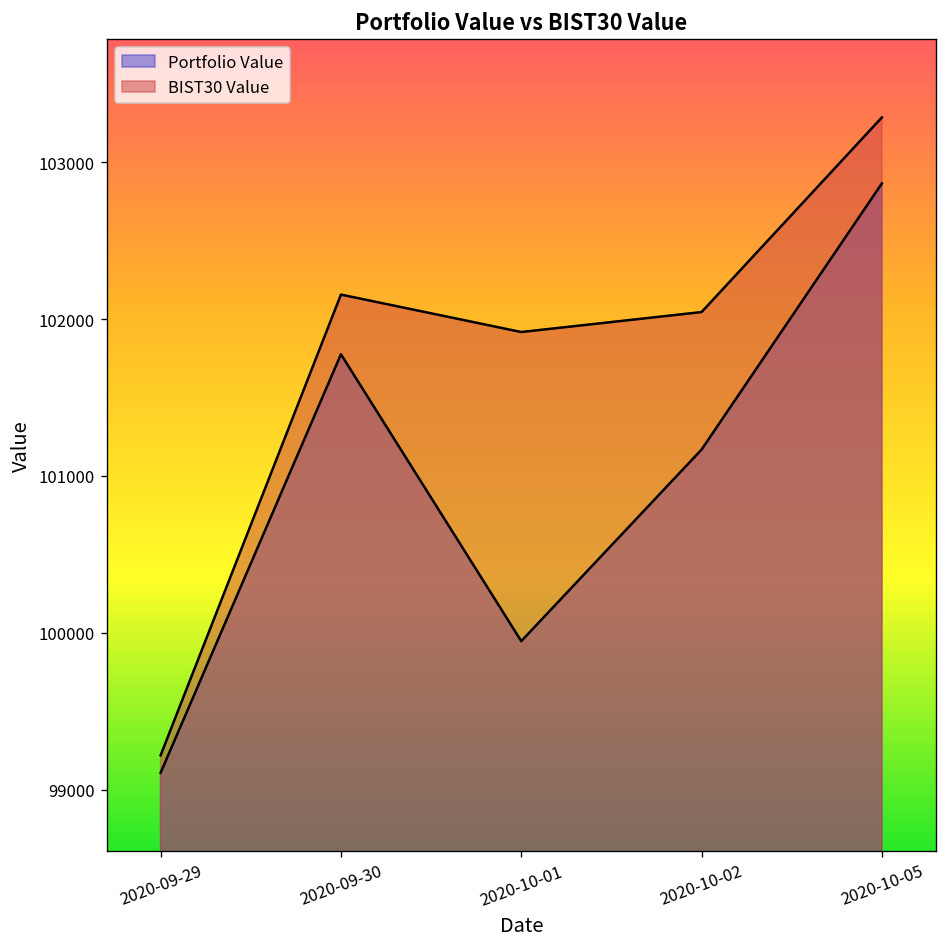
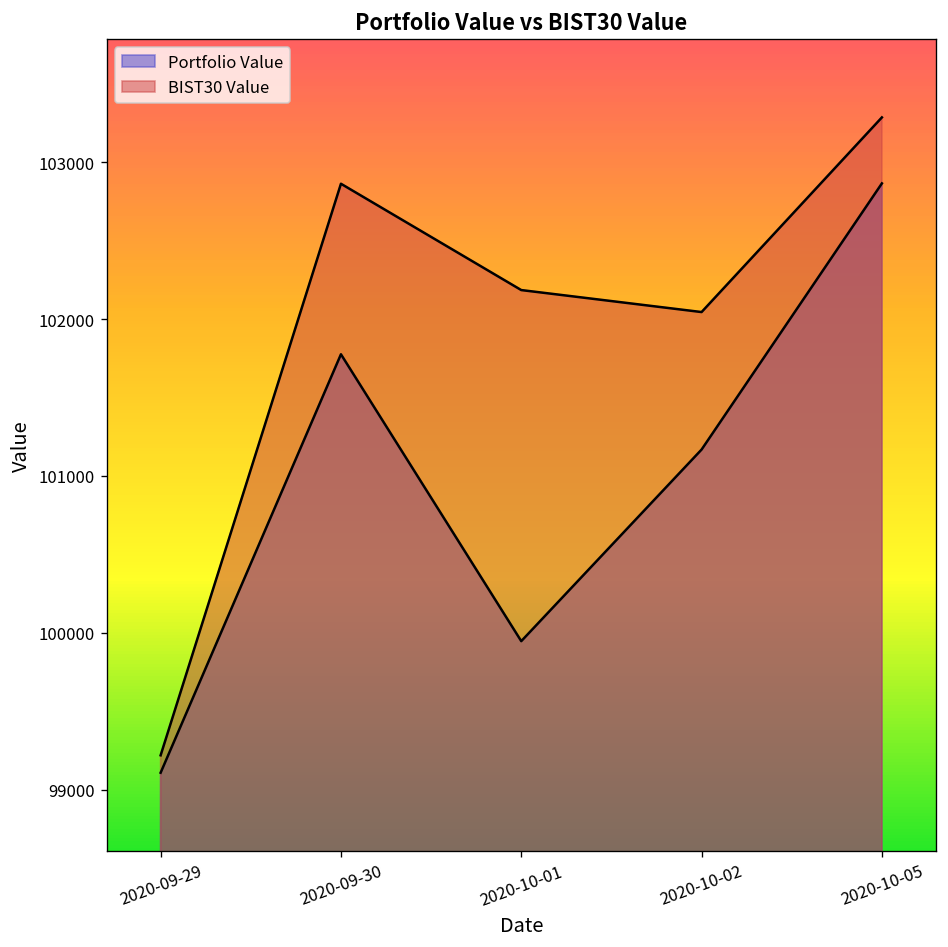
  {
    "Portfolio Value": {
      "2020-09-29": 99110,
      "2020-09-30": 101780,
      "2020-10-01": 99950,
      "2020-10-02": 101170,
      "2020-10-05": 102870
    },
    "BIST30 Value": {
      "2020-09-29": 99220,
-     "2020-09-30": 102160,
-     "2020-10-01": 101920,
+     "2020-09-30": 102860,
+     "2020-10-01": 102190,
      "2020-10-02": 102050,
      "2020-10-05": 103290
    }
  }
